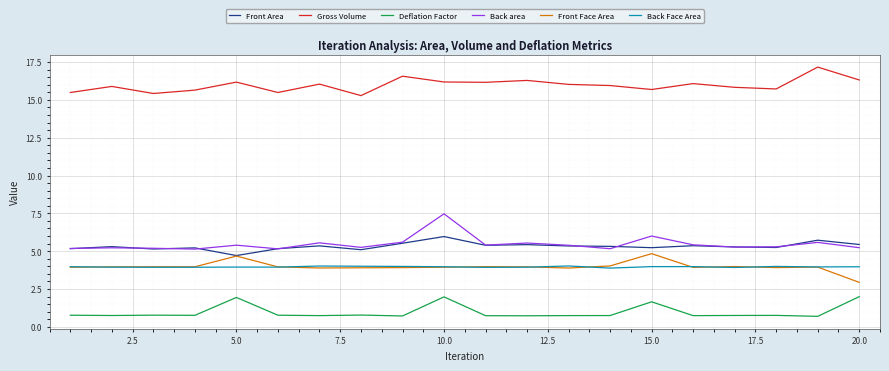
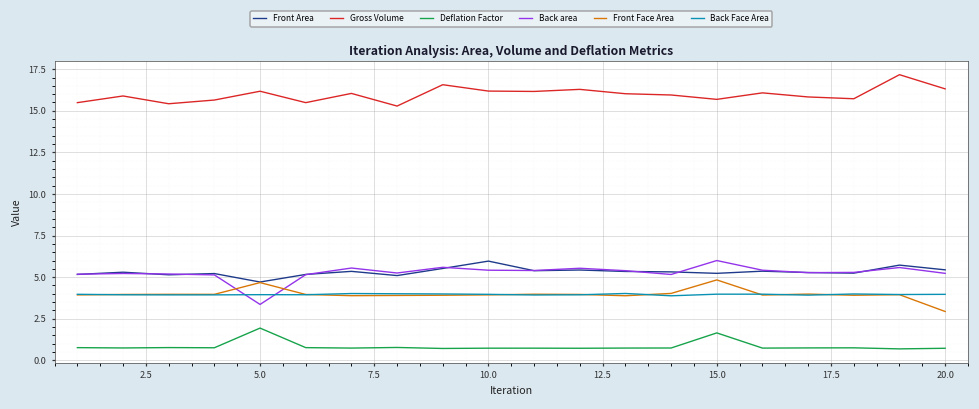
  {
    "Front Area": {
      "10.0": 6.0,
      "15.0": 5.2,
      "20.0": 5.4
    },
    "Gross Volume": {
      "5.0": 16.2,
      "10.0": 16.2,
      "15.0": 15.7,
      "20.0": 16.3
    },
    "Deflation Factor": {
      "5.0": 1.9,
-     "10.0": 2.0,
+     "10.0": 0.7,
      "15.0": 1.6,
-     "20.0": 2.0
+     "20.0": 0.7
    },
    "Back area": {
-     "5.0": 5.4,
-     "10.0": 7.5,
+     "5.0": 3.4,
+     "10.0": 5.4,
      "15.0": 6.0,
      "20.0": 5.2
    },
    "Front Face Area": {
      "15.0": 4.8,
      "20.0": 2.9
    },
    "Back Face Area": {
      "5.0": 3.9,
      "15.0": 4.0,
      "20.0": 4.0
    }
  }
